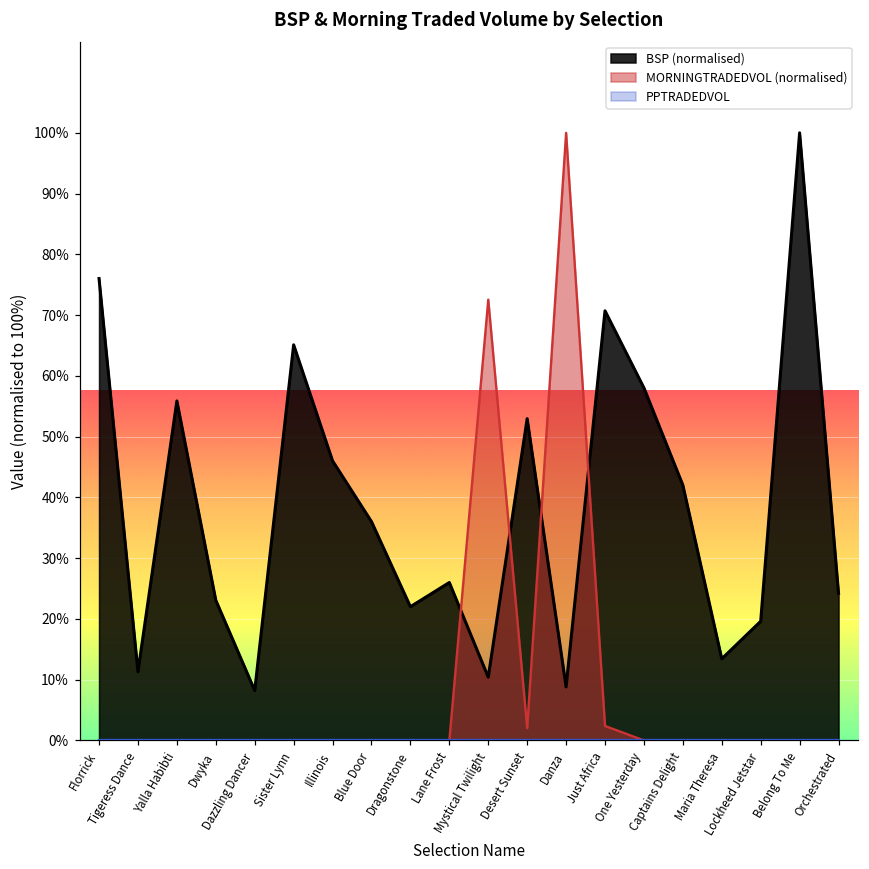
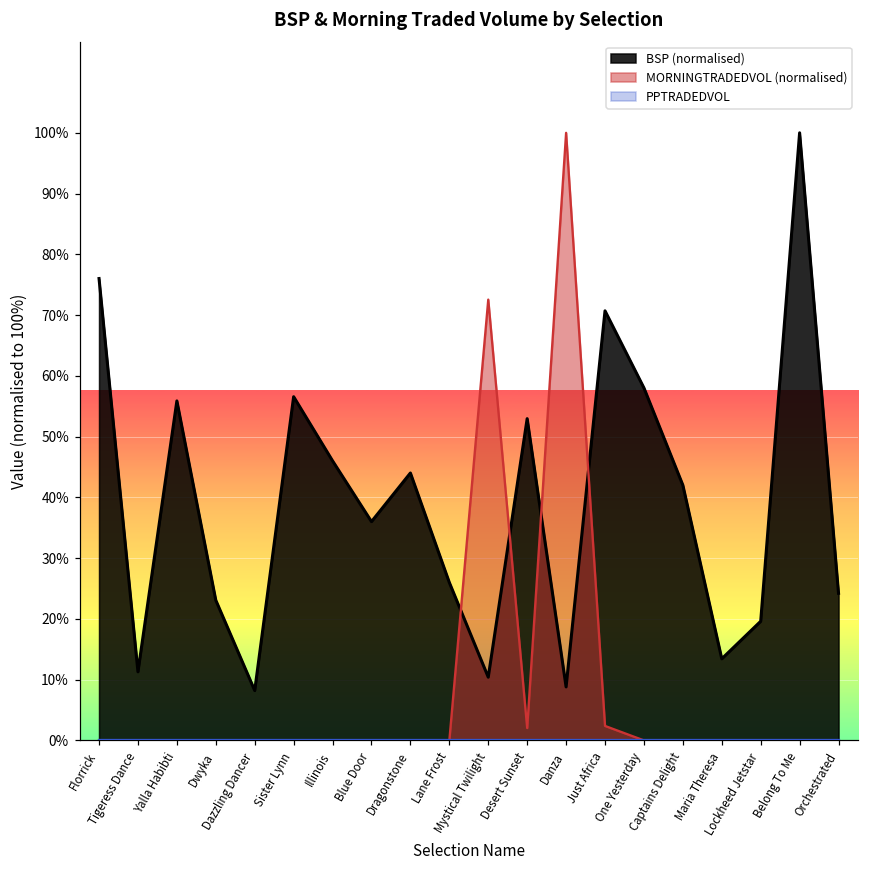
  {
    "BSP (normalised)": {
      "Florrick": "76%",
      "Tigeress Dance": "11%",
      "Yalla Habibti": "56%",
      "Dwyka": "23%",
      "Dazzling Dancer": "8%",
-     "Sister Lynn": "65%",
+     "Sister Lynn": "57%",
      "Illinois": "46%",
      "Blue Door": "36%",
-     "Dragonstone": "22%",
+     "Dragonstone": "44%",
      "Lane Frost": "26%",
      "Mystical Twilight": "10%",
      "Desert Sunset": "53%",
      "Danza": "9%",
      "Just Africa": "71%",
      "One Yesterday": "58%",
      "Captains Delight": "42%",
      "Maria Theresa": "13%",
      "Lockheed Jetstar": "20%",
      "Belong To Me": "100%",
      "Orchestrated": "24%"
    },
    "MORNINGTRADEDVOL (normalised)": {
      "Mystical Twilight": "73%",
      "Desert Sunset": "2%",
      "Danza": "100%",
      "Just Africa": "2%"
    },
    "PPTRADEDVOL": {
      "Mystical Twilight": "0%",
      "Desert Sunset": "0%",
      "Danza": "0%",
      "Just Africa": "0%"
    }
  }
